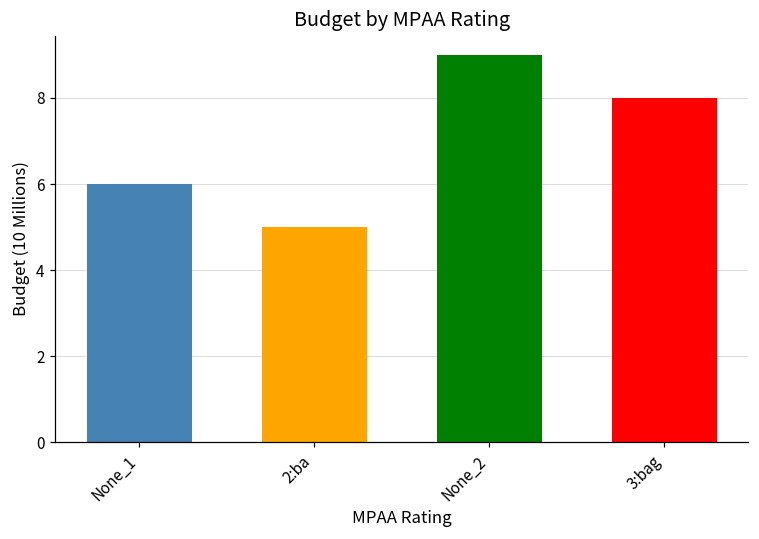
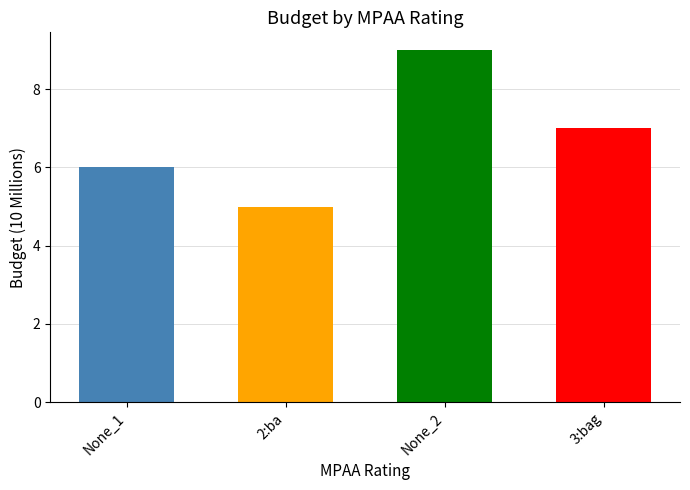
  {
    "None_1": 6,
    "2:ba": 5,
    "None_2": 9,
-   "3:bag": 8
+   "3:bag": 7
  }
